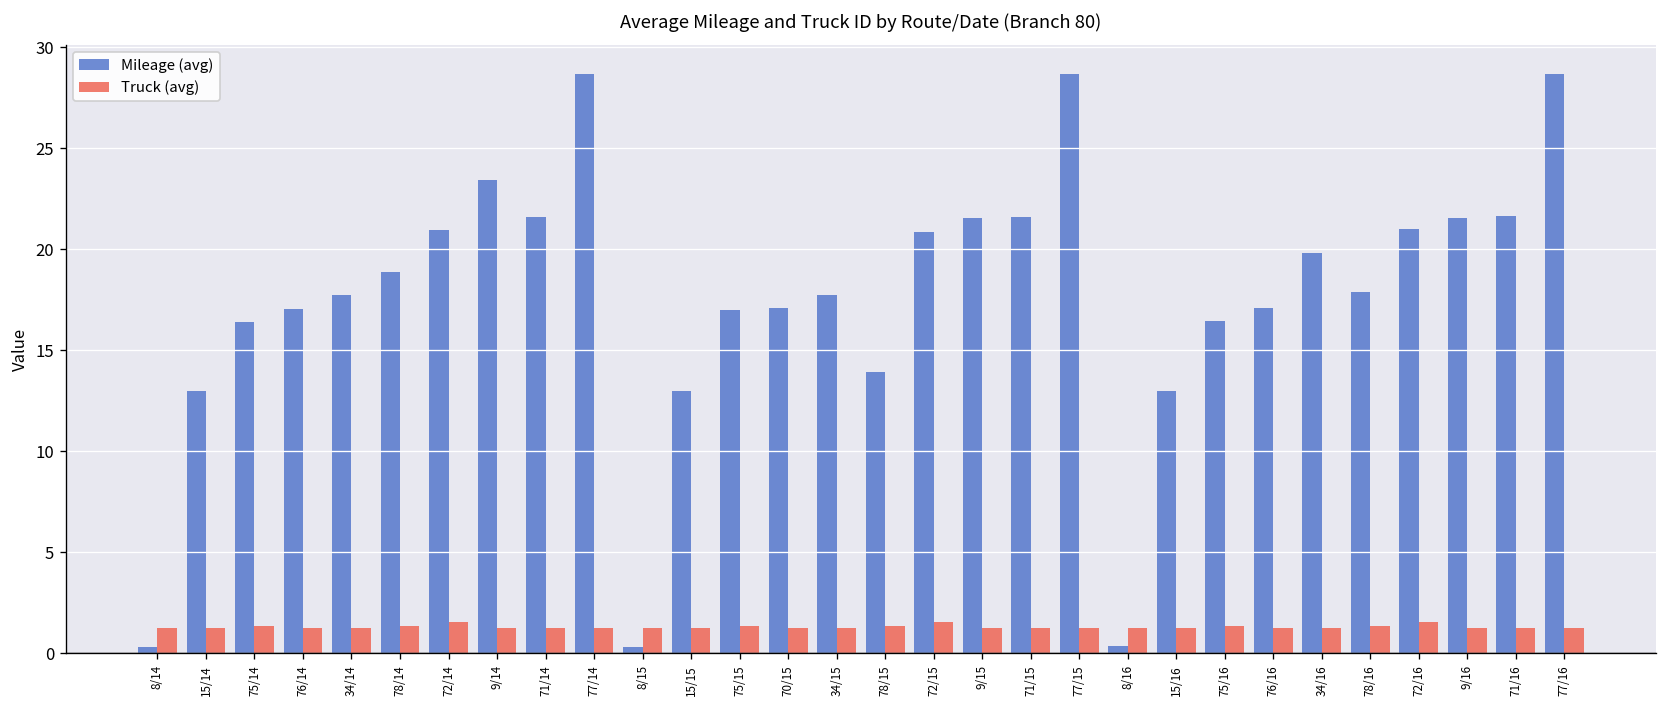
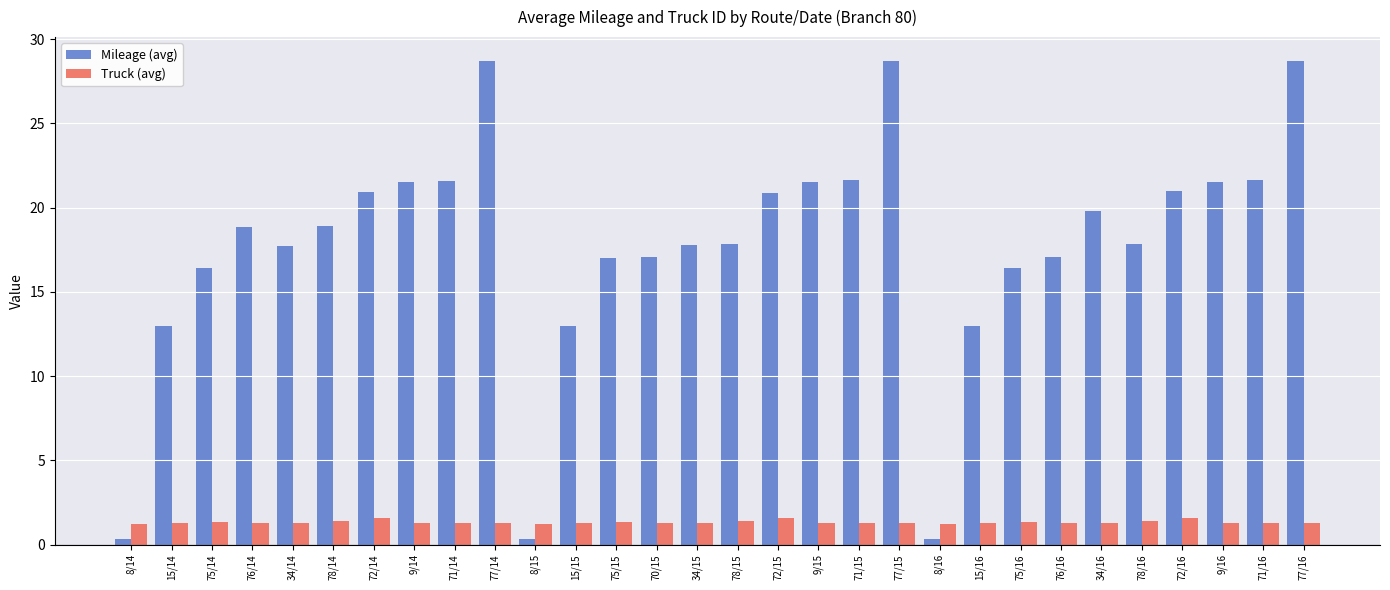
  {
    "Mileage (avg)": {
      "8/14": 0.3,
      "15/14": 13.0,
      "75/14": 16.4,
-     "76/14": 17.1,
+     "76/14": 18.8,
      "34/14": 17.7,
      "78/14": 18.9,
      "72/14": 20.9,
-     "9/14": 23.4,
+     "9/14": 21.5,
      "71/14": 21.6,
      "77/14": 28.7,
      "8/15": 0.3,
      "15/15": 13.0,
      "75/15": 17.0,
      "70/15": 17.1,
      "34/15": 17.8,
-     "78/15": 13.9,
+     "78/15": 17.9,
      "72/15": 20.9,
      "9/15": 21.5,
      "71/15": 21.6,
      "77/15": 28.7,
      "8/16": 0.3,
      "15/16": 13.0,
      "75/16": 16.4,
      "76/16": 17.1,
      "34/16": 19.8,
      "78/16": 17.9,
      "72/16": 21.0,
      "9/16": 21.5,
      "71/16": 21.6,
      "77/16": 28.7
    },
    "Truck (avg)": {
      "8/14": 1.2,
      "15/14": 1.3,
      "75/14": 1.4,
      "76/14": 1.3,
      "34/14": 1.3,
      "78/14": 1.4,
      "72/14": 1.5,
      "9/14": 1.3,
      "71/14": 1.3,
      "77/14": 1.3,
      "8/15": 1.2,
      "15/15": 1.3,
      "75/15": 1.4,
      "70/15": 1.3,
      "34/15": 1.3,
      "78/15": 1.4,
      "72/15": 1.5,
      "9/15": 1.3,
      "71/15": 1.3,
      "77/15": 1.3,
      "8/16": 1.2,
      "15/16": 1.3,
      "75/16": 1.4,
      "76/16": 1.3,
      "34/16": 1.3,
      "78/16": 1.4,
      "72/16": 1.5,
      "9/16": 1.3,
      "71/16": 1.3,
      "77/16": 1.3
    }
  }
